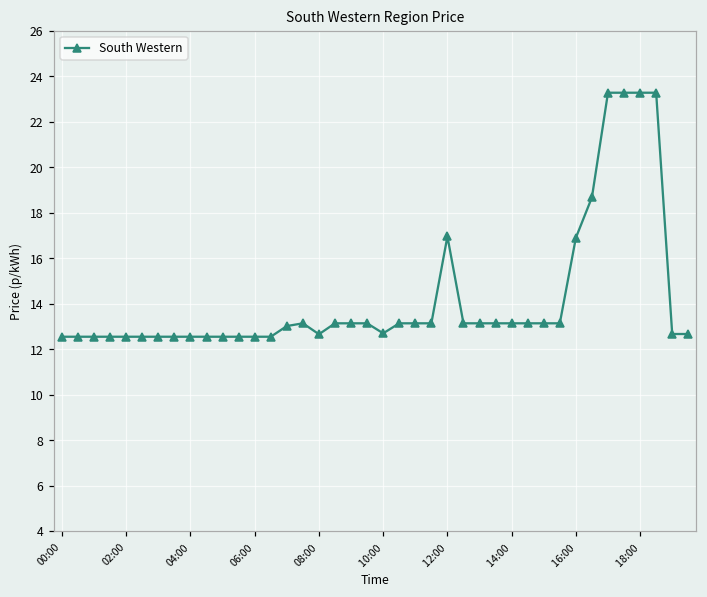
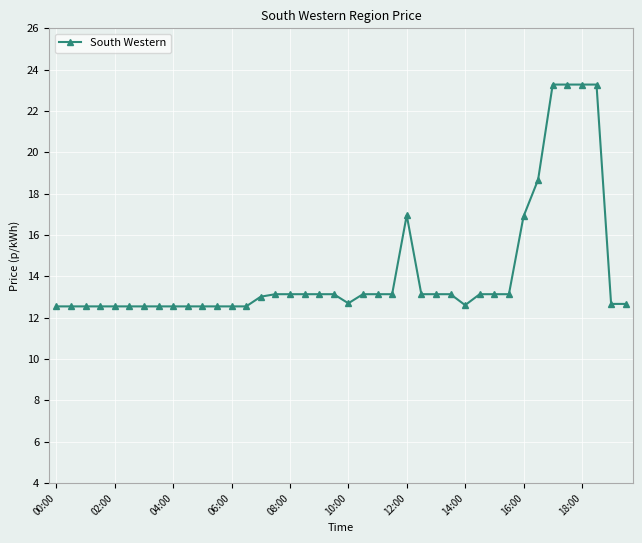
  {
    "00:00": 12.6,
    "02:00": 12.6,
    "04:00": 12.6,
    "06:00": 12.6,
-   "08:00": 12.7,
+   "08:00": 13.1,
    "10:00": 12.7,
    "12:00": 17.0,
-   "14:00": 13.1,
+   "14:00": 12.6,
    "16:00": 16.9,
    "18:00": 23.3
  }
